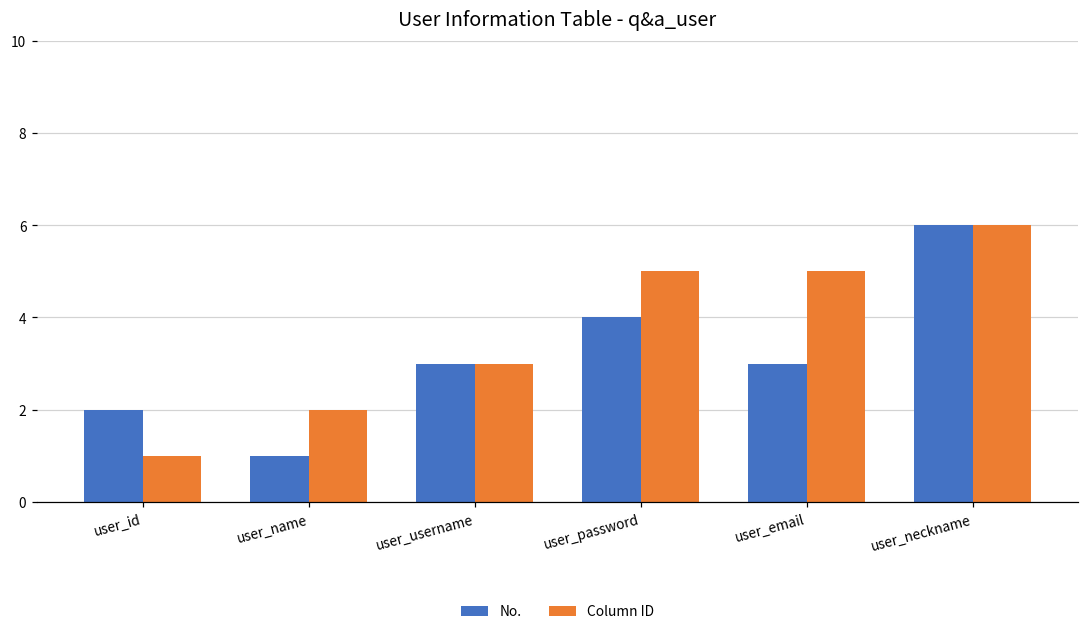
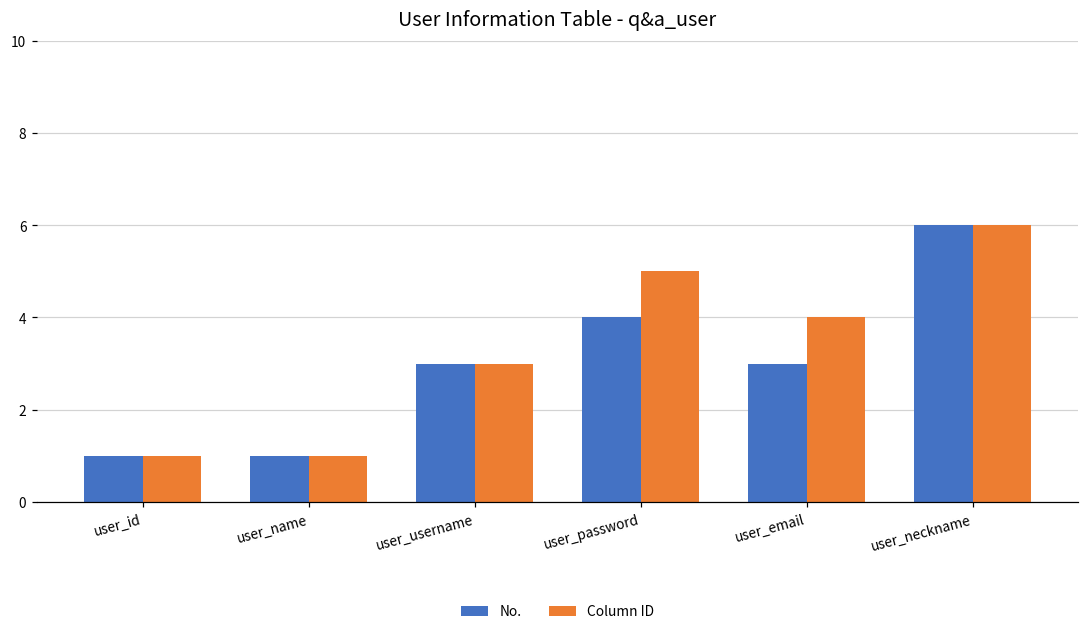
  {
    "No.": {
-     "user_id": 2,
+     "user_id": 1,
      "user_name": 1,
      "user_username": 3,
      "user_password": 4,
      "user_email": 3,
      "user_neckname": 6
    },
    "Column ID": {
      "user_id": 1,
-     "user_name": 2,
+     "user_name": 1,
      "user_username": 3,
      "user_password": 5,
-     "user_email": 5,
+     "user_email": 4,
      "user_neckname": 6
    }
  }
